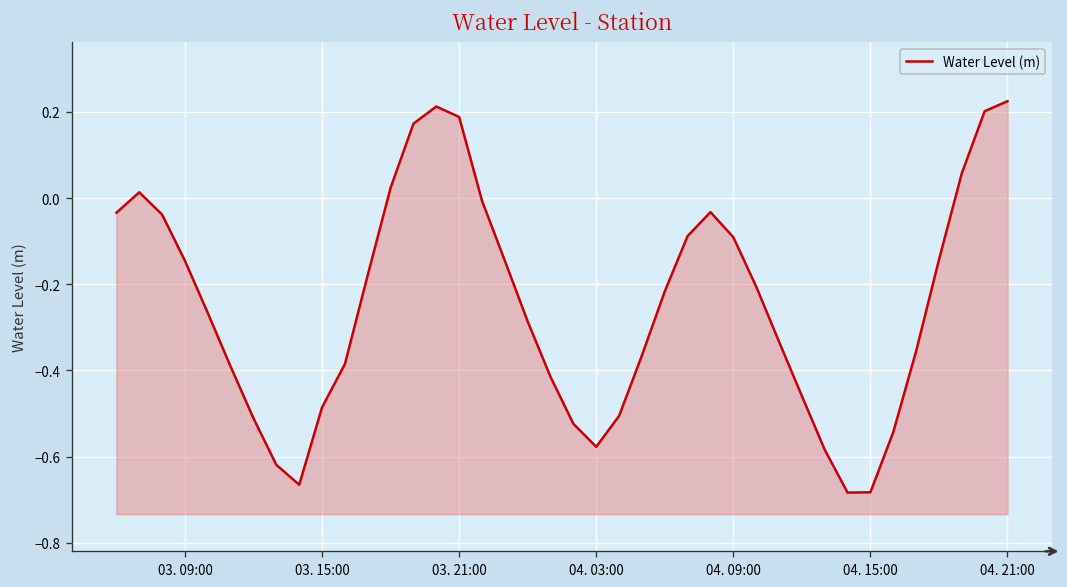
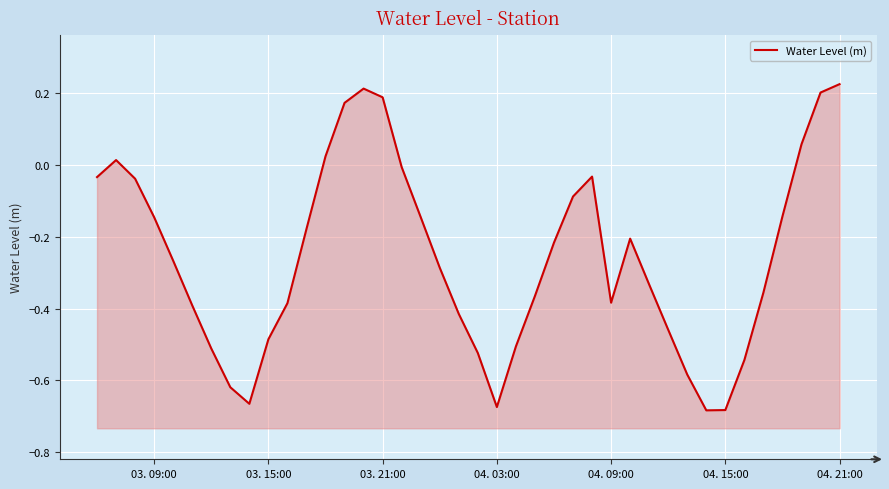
  {
    "03. 09:00": -0.15,
    "03. 15:00": -0.49,
    "03. 21:00": 0.19,
-   "04. 03:00": -0.58,
-   "04. 09:00": -0.09,
+   "04. 03:00": -0.67,
+   "04. 09:00": -0.38,
    "04. 15:00": -0.68,
    "04. 21:00": 0.23
  }
